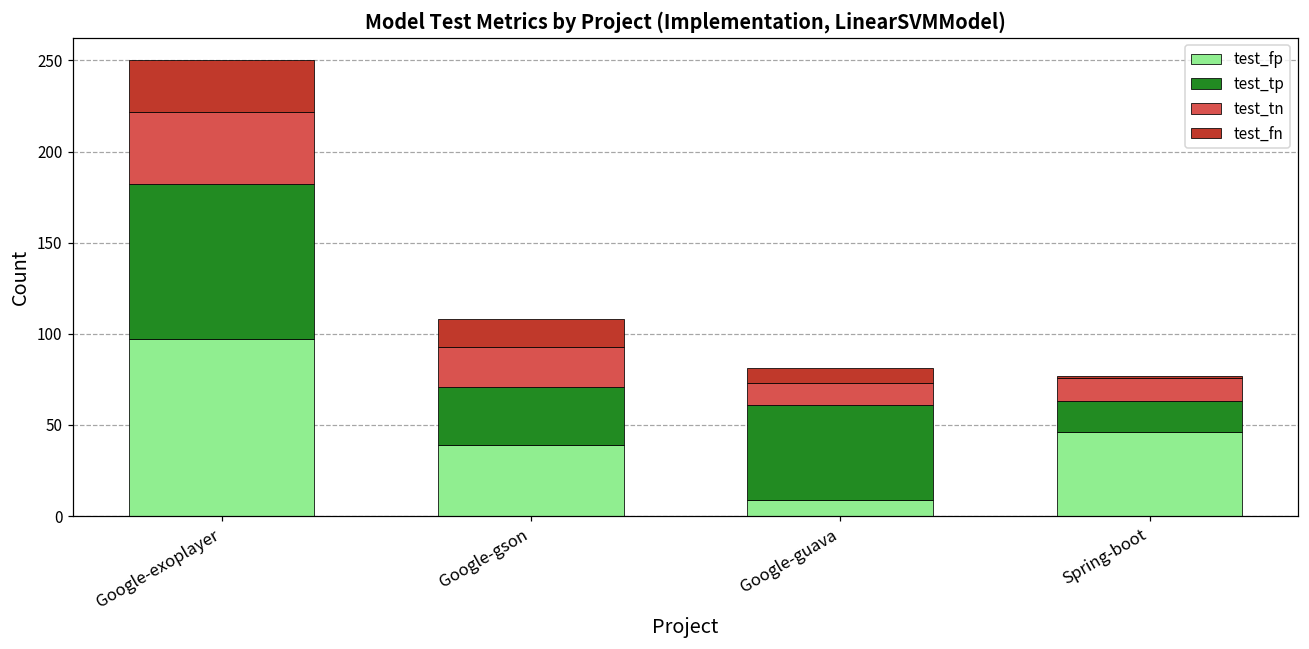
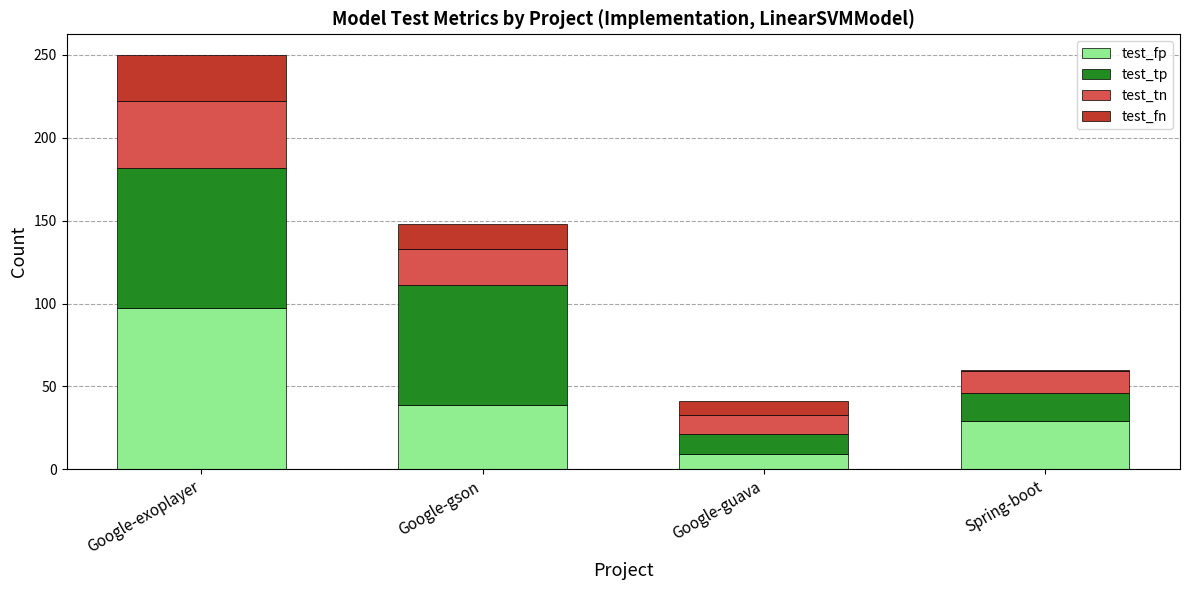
  {
    "test_fp": {
      "Google-exoplayer": 97,
      "Google-gson": 39,
      "Google-guava": 9,
-     "Spring-boot": 46
+     "Spring-boot": 29
    },
    "test_tp": {
      "Google-exoplayer": 85,
-     "Google-gson": 32,
-     "Google-guava": 52,
+     "Google-gson": 72,
+     "Google-guava": 12,
      "Spring-boot": 17
    }
  }
